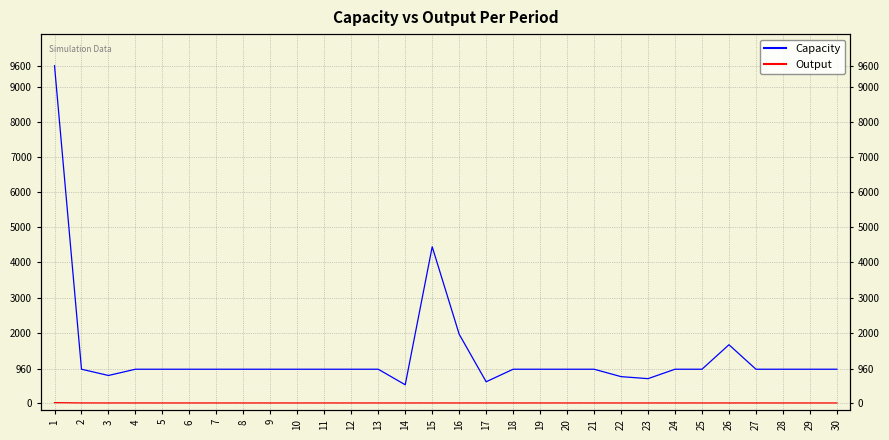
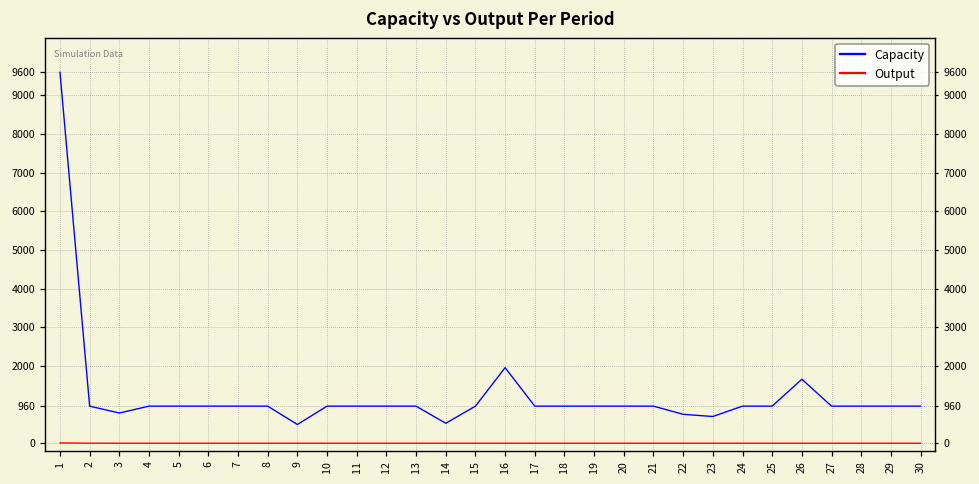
  {
    "Capacity": {
      "1": 9600,
      "2": 1000,
      "3": 800,
      "4": 1000,
      "5": 1000,
      "6": 1000,
      "7": 1000,
      "8": 1000,
-     "9": 1000,
+     "9": 500,
      "10": 1000,
      "11": 1000,
      "12": 1000,
      "13": 1000,
      "14": 500,
-     "15": 4400,
+     "15": 1000,
      "16": 2000,
-     "17": 600,
+     "17": 1000,
      "18": 1000,
      "19": 1000,
      "20": 1000,
      "21": 1000,
      "22": 700,
      "23": 700,
      "24": 1000,
      "25": 1000,
      "26": 1700,
      "27": 1000,
      "28": 1000,
      "29": 1000,
      "30": 1000
    },
    "Output": {
      "1": 0,
      "2": 0,
      "3": 0,
      "4": 0,
      "5": 0,
      "6": 0,
      "7": 0,
      "8": 0,
      "9": 0,
      "10": 0,
      "11": 0,
      "12": 0,
      "13": 0,
      "14": 0,
      "15": 0,
      "16": 0,
      "17": 0,
      "18": 0,
      "19": 0,
      "20": 0,
      "21": 0,
      "22": 0,
      "23": 0,
      "24": 0,
      "25": 0,
      "26": 0,
      "27": 0,
      "28": 0,
      "29": 0,
      "30": 0
    }
  }
